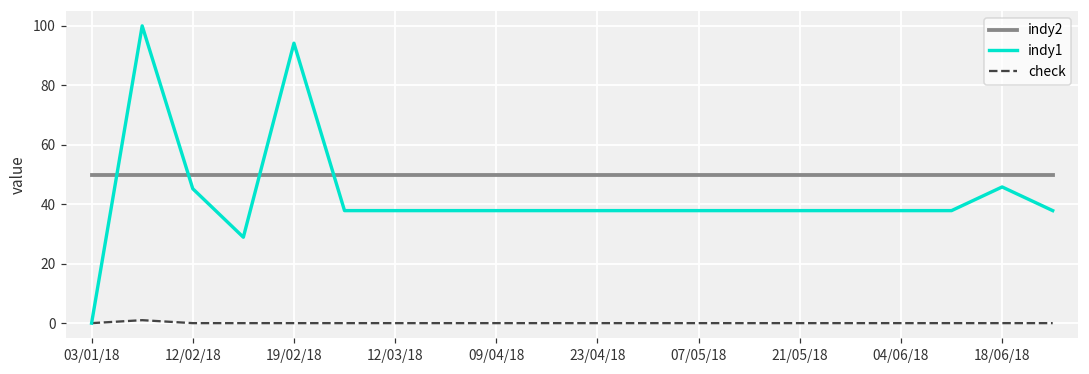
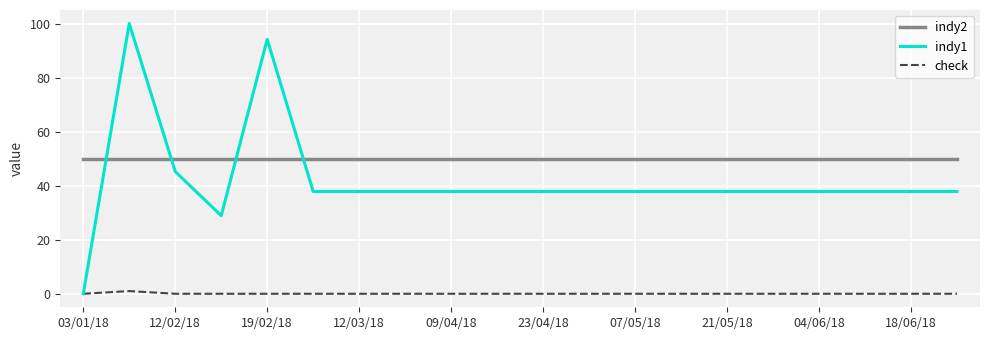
  {
    "indy2": {
      "03/01/18": 50,
      "12/02/18": 50,
      "19/02/18": 50,
      "12/03/18": 50,
      "09/04/18": 50,
      "23/04/18": 50,
      "07/05/18": 50,
      "21/05/18": 50,
      "04/06/18": 50,
      "18/06/18": 50
    },
    "indy1": {
      "12/02/18": 45,
      "19/02/18": 94,
      "12/03/18": 38,
      "09/04/18": 38,
      "23/04/18": 38,
      "07/05/18": 38,
      "21/05/18": 38,
      "04/06/18": 38,
-     "18/06/18": 46
+     "18/06/18": 38
    },
    "check": {
      "12/02/18": 0,
      "19/02/18": 0,
      "12/03/18": 0,
      "09/04/18": 0,
      "23/04/18": 0,
      "07/05/18": 0,
      "21/05/18": 0,
      "04/06/18": 0,
      "18/06/18": 0
    }
  }
